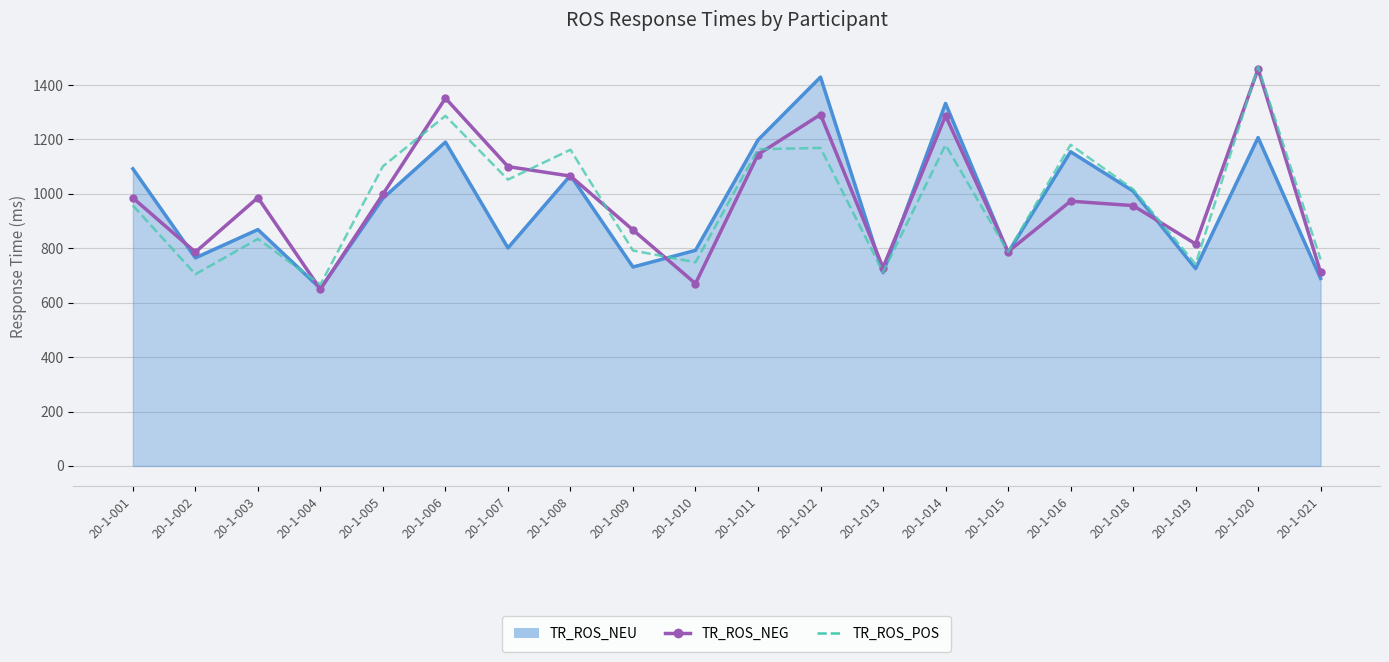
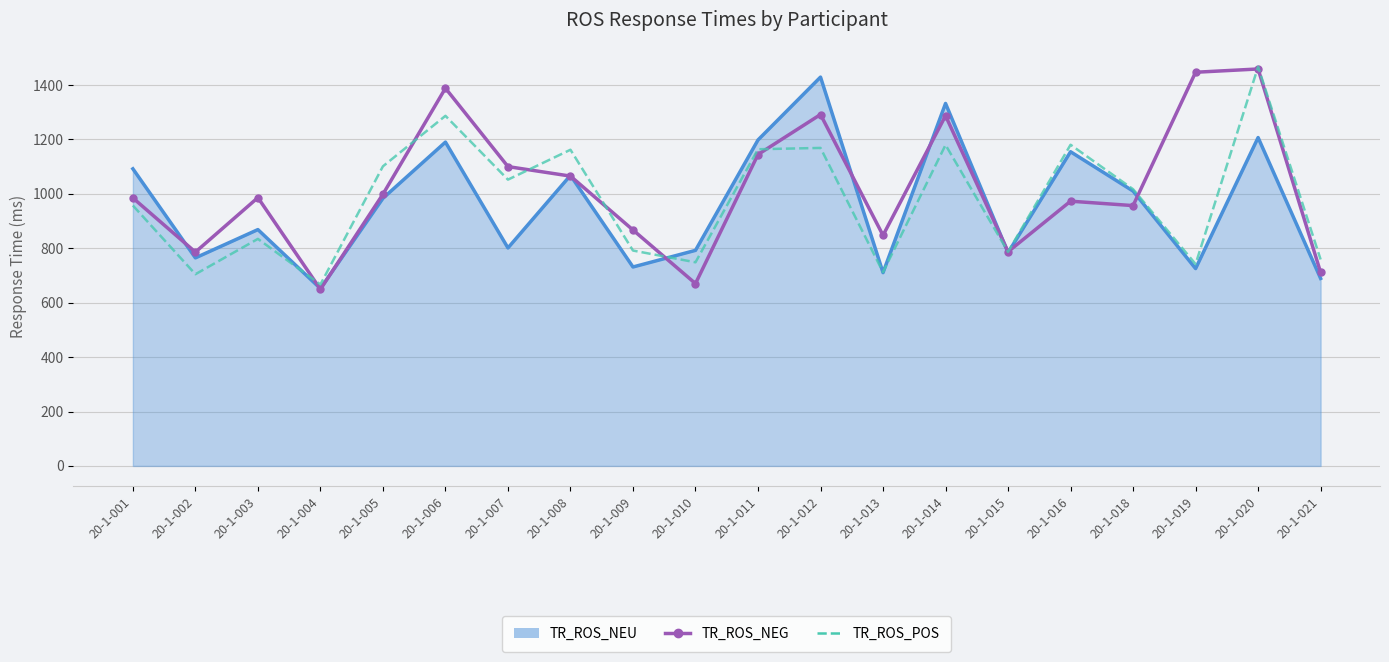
  {
    "TR_ROS_NEU": {
      "20-1-001": 1090,
      "20-1-002": 760,
      "20-1-003": 870,
      "20-1-005": 980,
      "20-1-006": 1190,
      "20-1-007": 800,
      "20-1-009": 730,
      "20-1-010": 790,
      "20-1-011": 1200,
      "20-1-012": 1430,
      "20-1-014": 1330,
      "20-1-016": 1150,
      "20-1-019": 730,
      "20-1-020": 1210,
      "20-1-021": 690
    },
    "TR_ROS_NEG": {
      "20-1-001": 990,
      "20-1-002": 790,
      "20-1-003": 990,
      "20-1-005": 1000,
-     "20-1-006": 1350,
+     "20-1-006": 1390,
      "20-1-007": 1100,
      "20-1-009": 870,
      "20-1-010": 670,
      "20-1-011": 1140,
      "20-1-012": 1290,
-     "20-1-013": 730,
+     "20-1-013": 850,
      "20-1-014": 1290,
      "20-1-016": 970,
      "20-1-018": 960,
-     "20-1-019": 820,
+     "20-1-019": 1450,
      "20-1-021": 710
    },
    "TR_ROS_POS": {
      "20-1-001": 960,
      "20-1-002": 700,
      "20-1-003": 830,
      "20-1-004": 670,
      "20-1-005": 1100,
      "20-1-006": 1290,
      "20-1-007": 1050,
      "20-1-008": 1160,
      "20-1-009": 790,
      "20-1-010": 750,
      "20-1-011": 1160,
      "20-1-012": 1170,
      "20-1-014": 1180,
      "20-1-016": 1180,
      "20-1-019": 740,
      "20-1-021": 760
    }
  }
